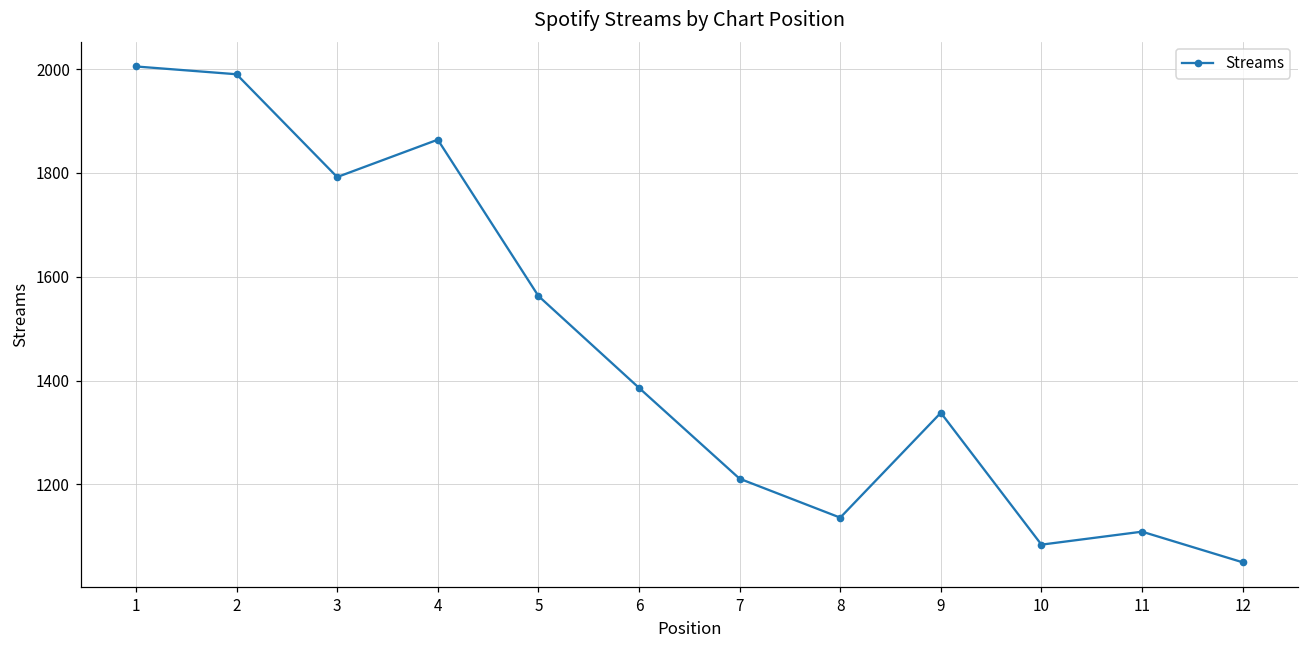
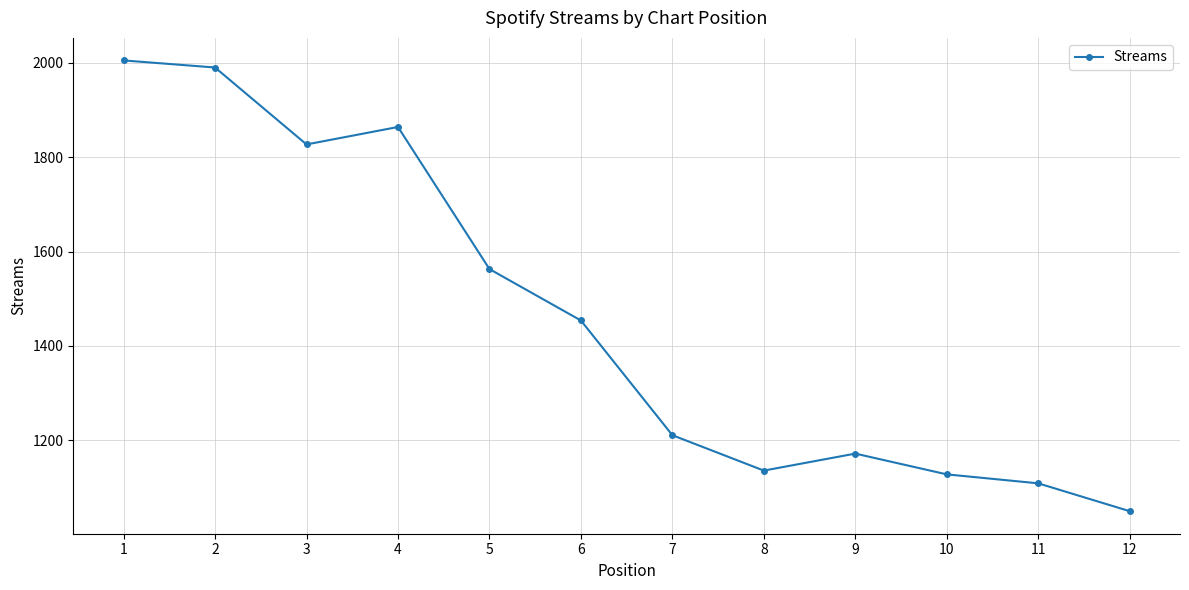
  {
    "1": 2010,
    "2": 1990,
-   "3": 1790,
+   "3": 1830,
    "4": 1860,
    "5": 1560,
-   "6": 1390,
+   "6": 1450,
    "7": 1210,
    "8": 1140,
-   "9": 1340,
-   "10": 1080,
+   "9": 1170,
+   "10": 1130,
    "11": 1110,
    "12": 1050
  }
